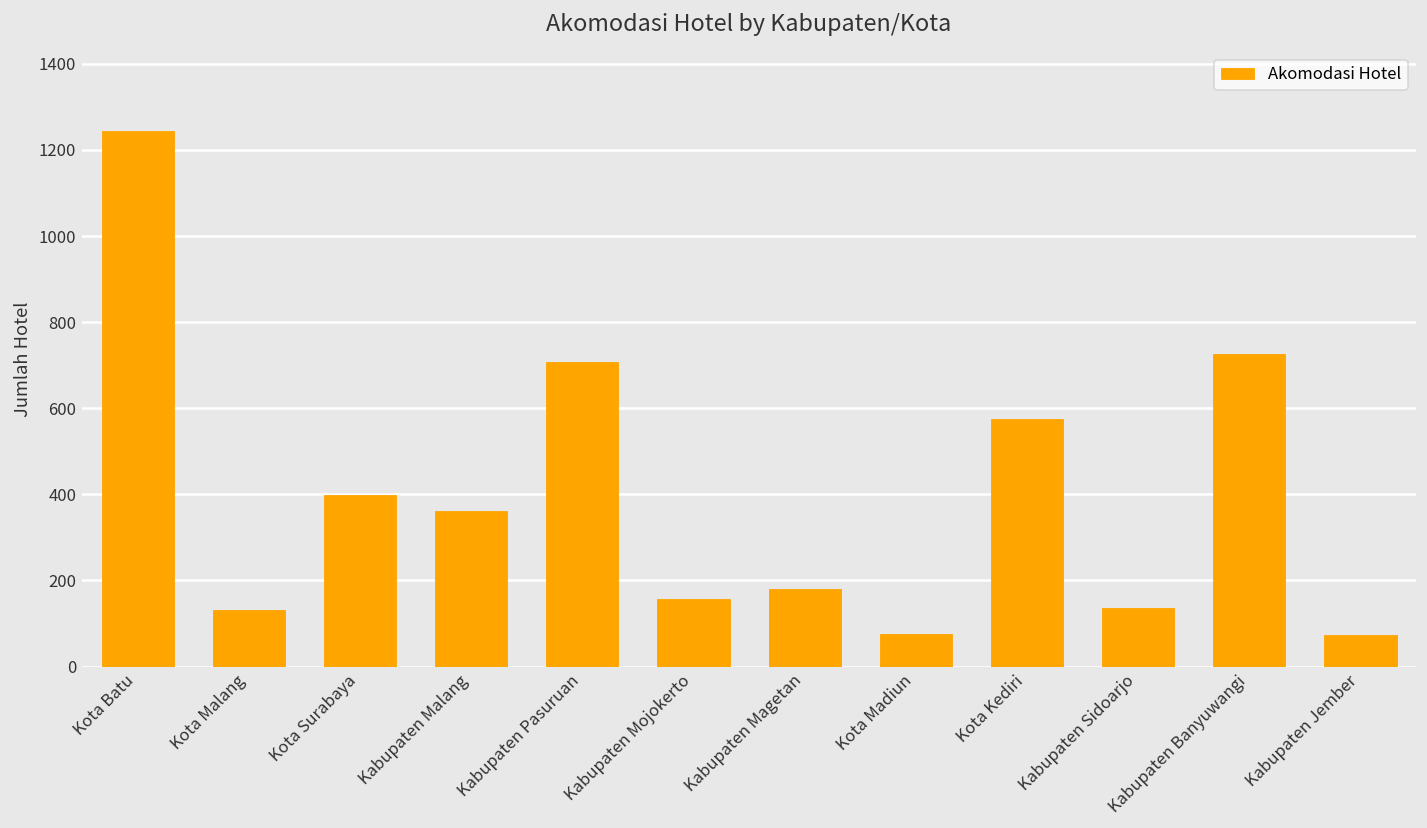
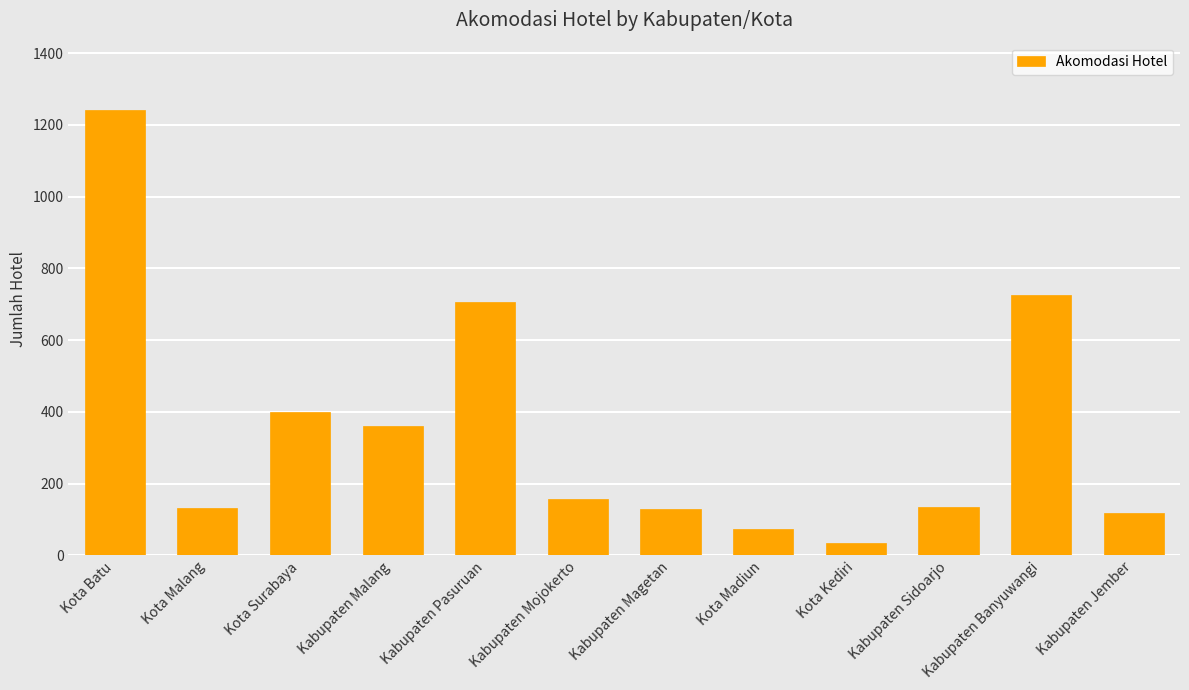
  {
    "Kota Batu": 1240,
    "Kota Malang": 130,
    "Kota Surabaya": 400,
    "Kabupaten Malang": 360,
    "Kabupaten Pasuruan": 710,
    "Kabupaten Mojokerto": 160,
-   "Kabupaten Magetan": 180,
+   "Kabupaten Magetan": 130,
    "Kota Madiun": 80,
-   "Kota Kediri": 580,
+   "Kota Kediri": 40,
    "Kabupaten Sidoarjo": 140,
    "Kabupaten Banyuwangi": 730,
-   "Kabupaten Jember": 70
+   "Kabupaten Jember": 120
  }
